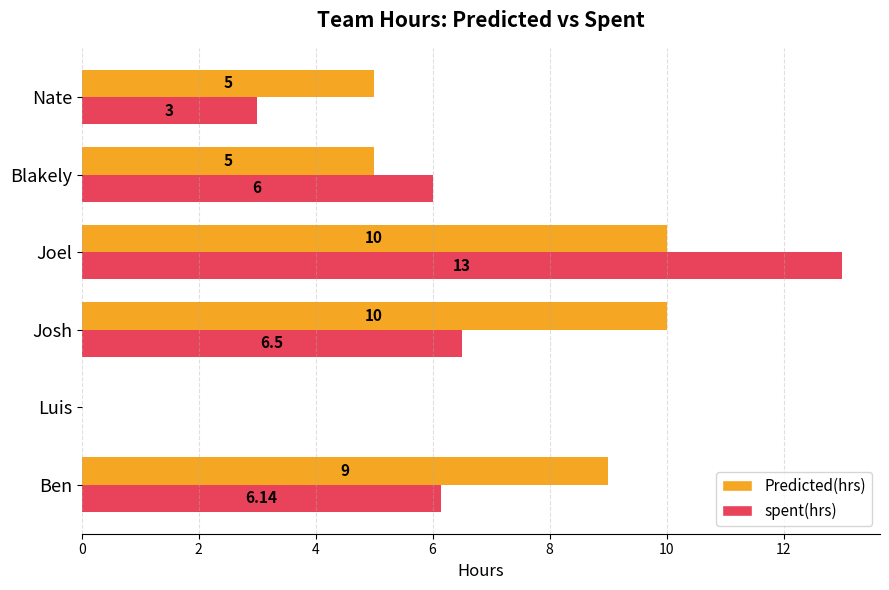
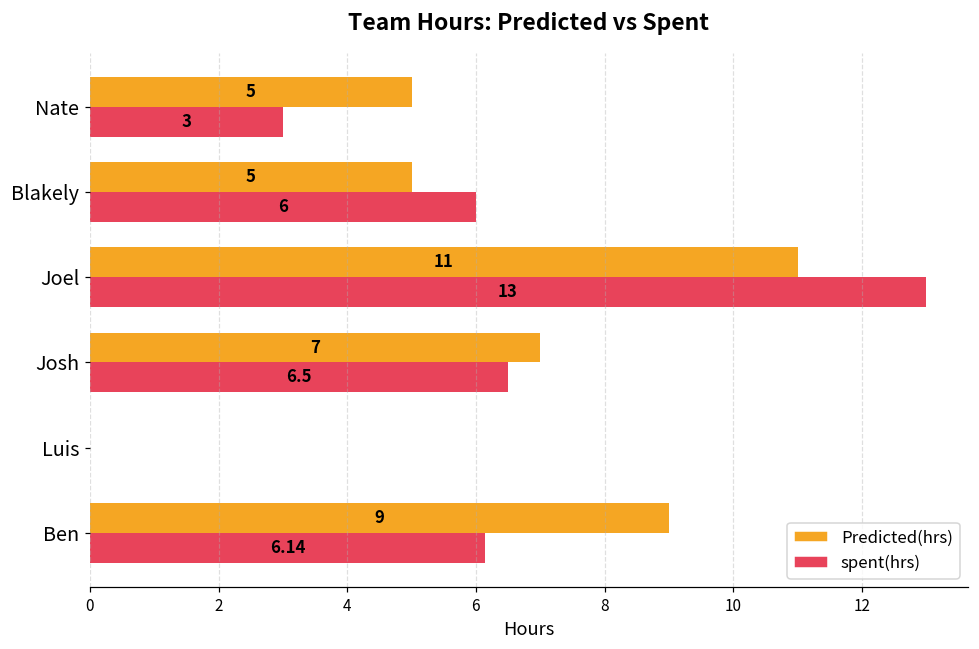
  {
    "Predicted(hrs)": {
      "Nate": 5,
      "Blakely": 5,
-     "Joel": 10,
-     "Josh": 10,
+     "Joel": 11,
+     "Josh": 7,
      "Ben": 9
    },
    "spent(hrs)": {
      "Nate": 3,
      "Blakely": 6,
      "Joel": 13,
      "Josh": 6.5,
      "Ben": 6.14
    }
  }
